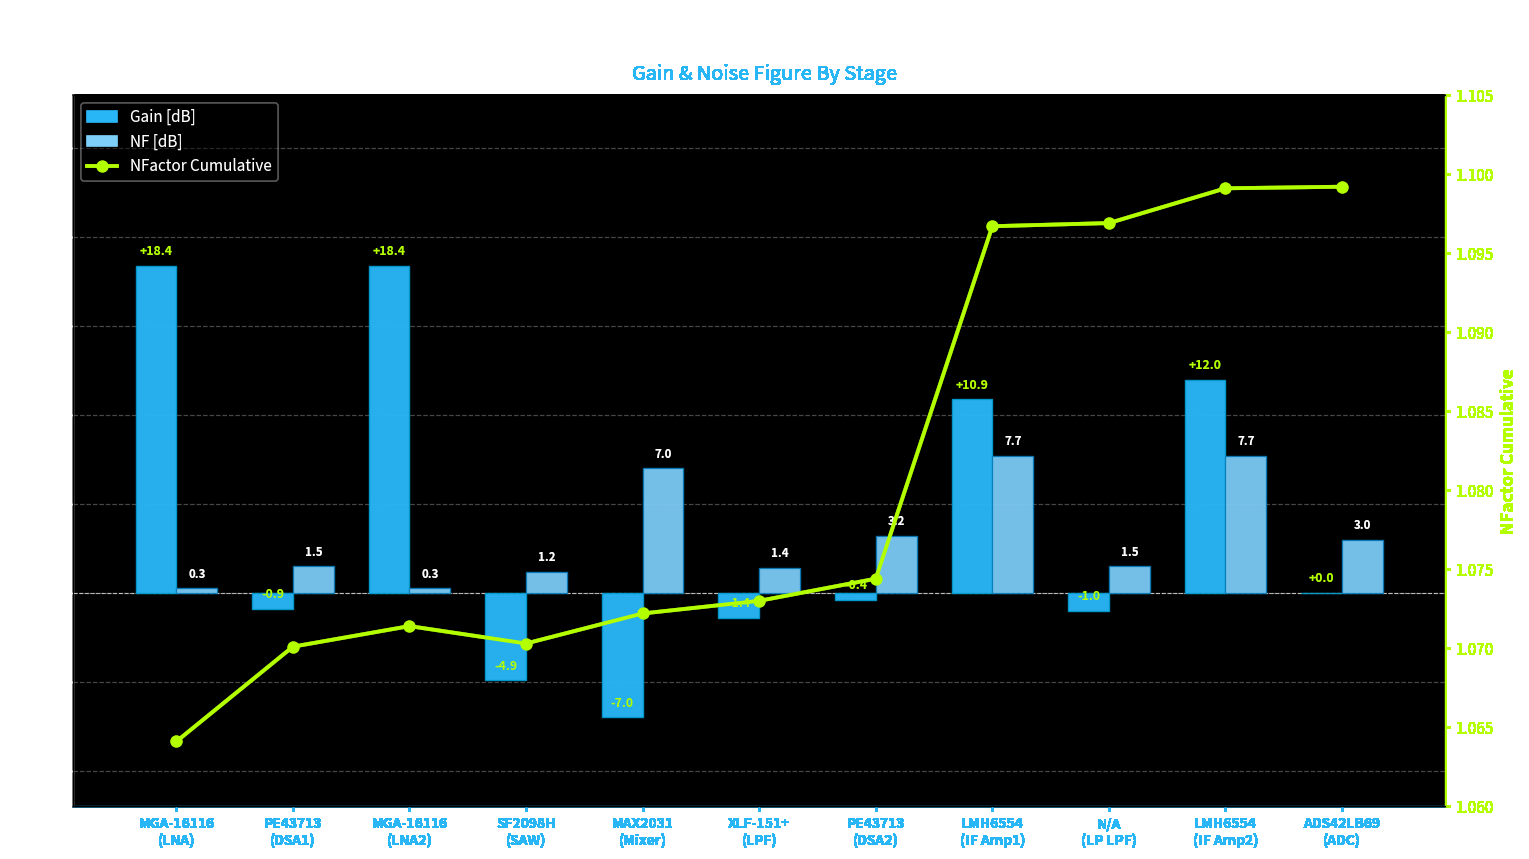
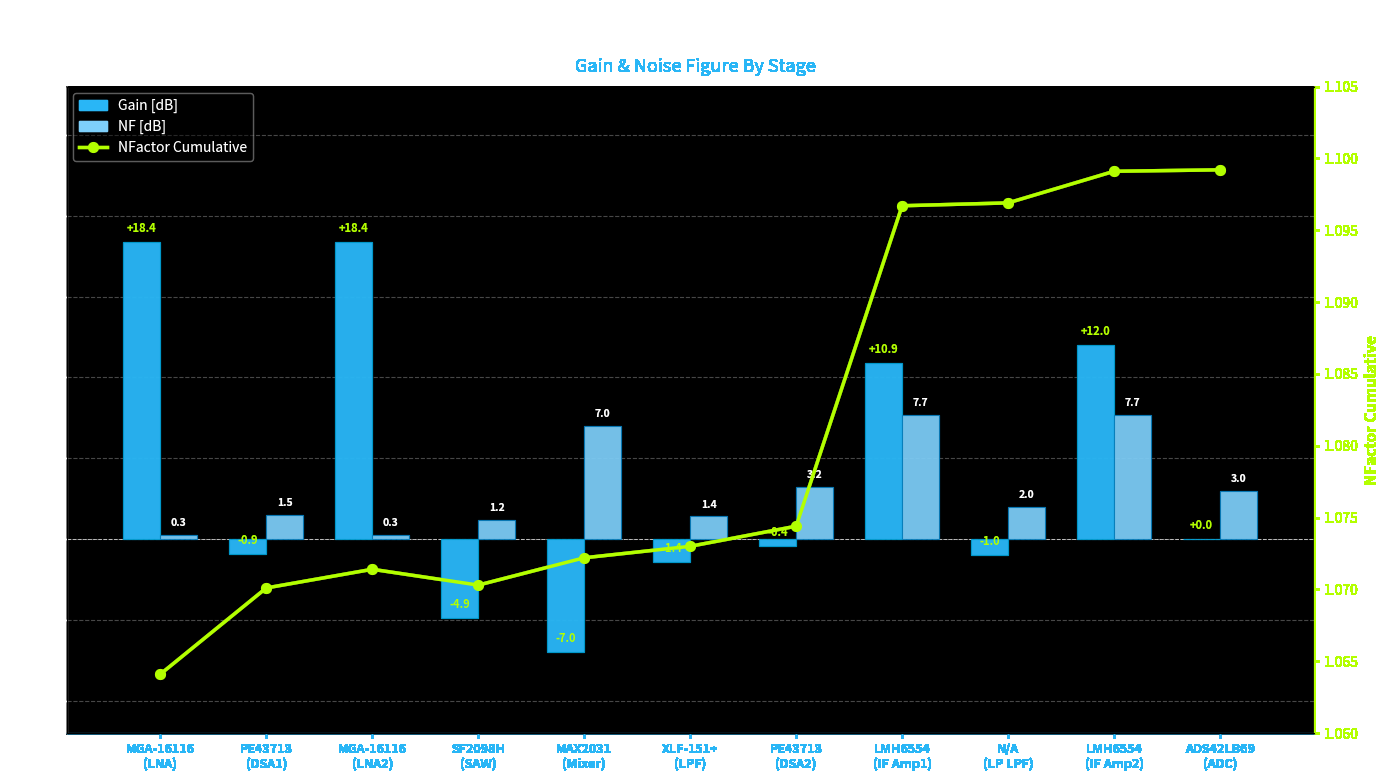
  {
    "Gain [dB]": {
      "MGA-16116 (LNA)": "+18.4",
      "PE43713 (DSA1)": "-0.9",
      "MGA-16116 (LNA2)": "+18.4",
      "SF2098H (SAW)": "-4.9",
      "MAX2031 (Mixer)": "-7.0",
      "XLF-151+ (LPF)": "-1.4",
      "PE43713 (DSA2)": "-0.4",
      "LMH6554 (IF Amp1)": "+10.9",
      "N/A (LP LPF)": "-1.0",
      "LMH6554 (IF Amp2)": "+12.0",
      "ADS42LB69 (ADC)": "+0.0"
    },
    "NF [dB]": {
      "MGA-16116 (LNA)": "0.3",
      "PE43713 (DSA1)": "1.5",
      "MGA-16116 (LNA2)": "0.3",
      "SF2098H (SAW)": "1.2",
      "MAX2031 (Mixer)": "7.0",
      "XLF-151+ (LPF)": "1.4",
      "PE43713 (DSA2)": "3.2",
      "LMH6554 (IF Amp1)": "7.7",
-     "N/A (LP LPF)": "1.5",
+     "N/A (LP LPF)": "2.0",
      "LMH6554 (IF Amp2)": "7.7",
      "ADS42LB69 (ADC)": "3.0"
    }
  }
